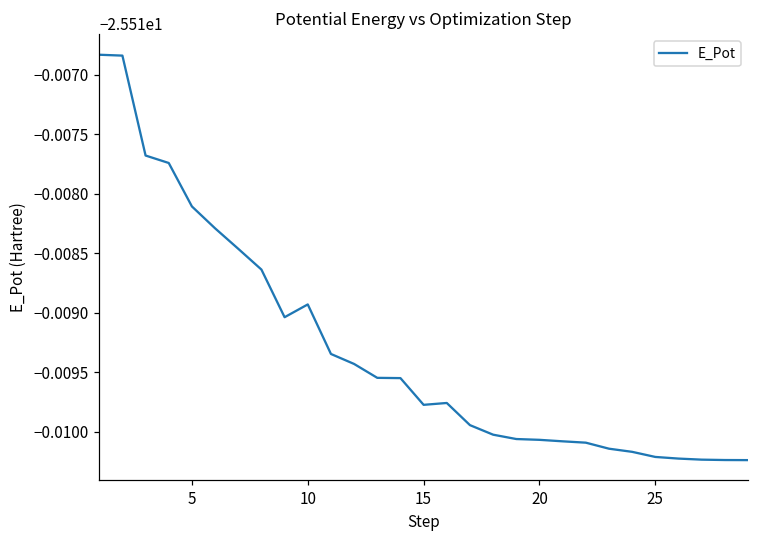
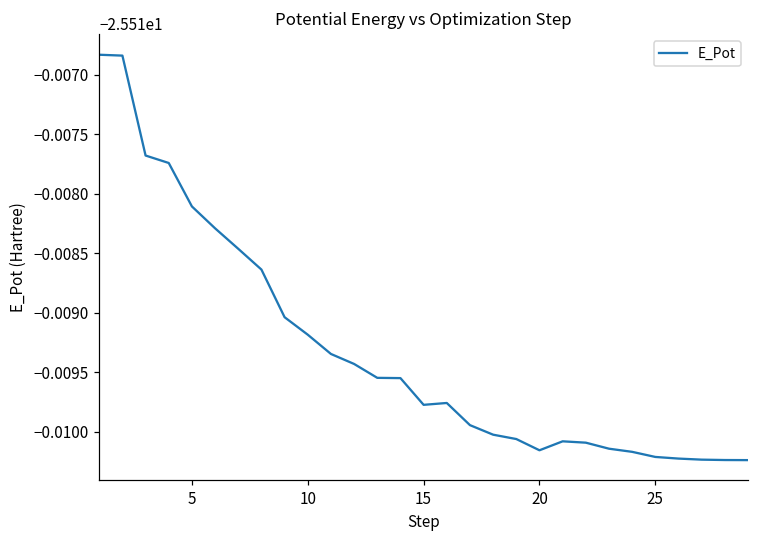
  {
    "5": -25.51811,
-   "10": -25.51893,
+   "10": -25.51918,
    "15": -25.51977,
-   "20": -25.52007,
+   "20": -25.52016,
    "25": -25.52021
  }
